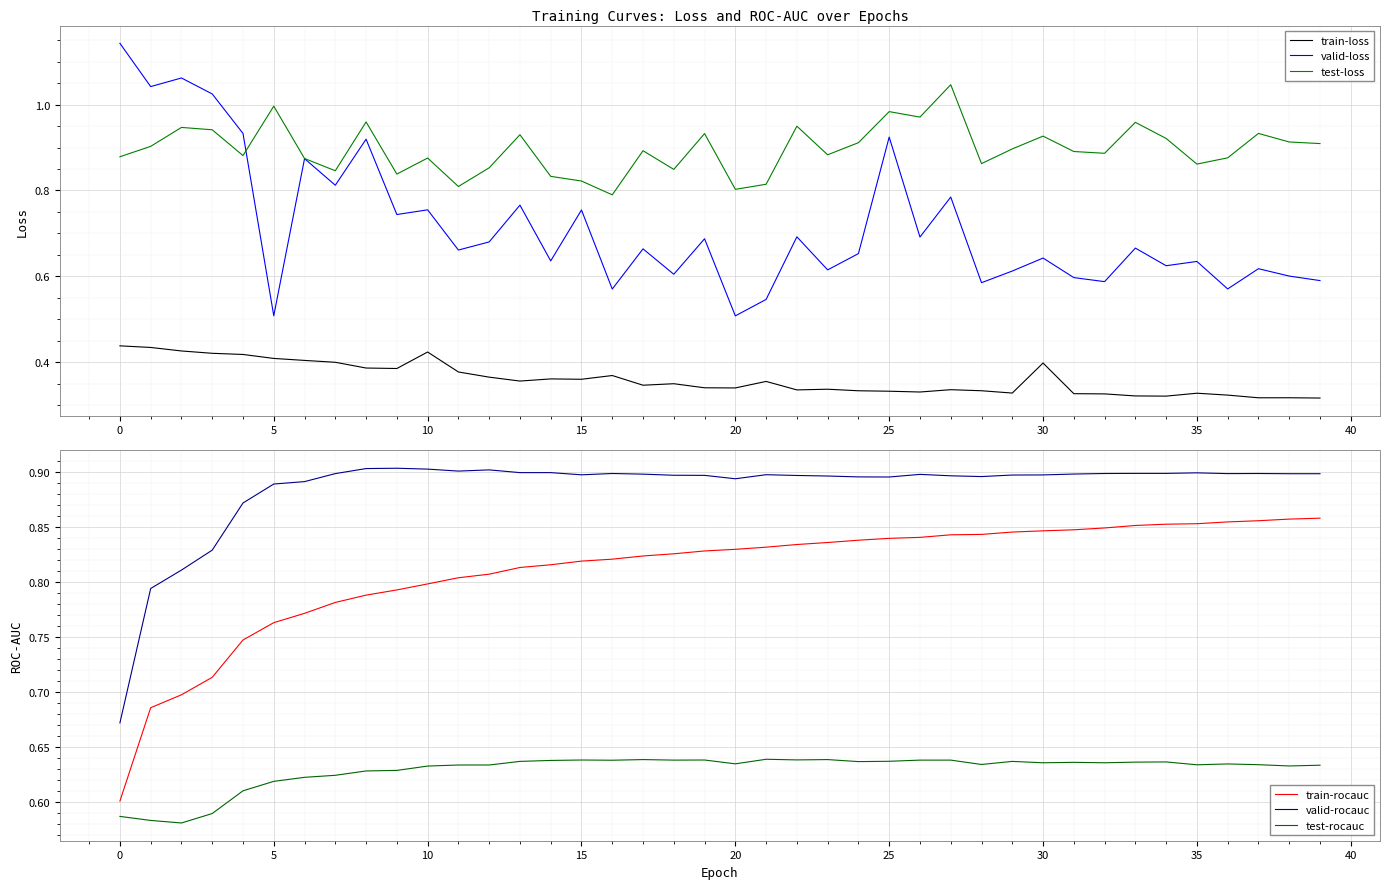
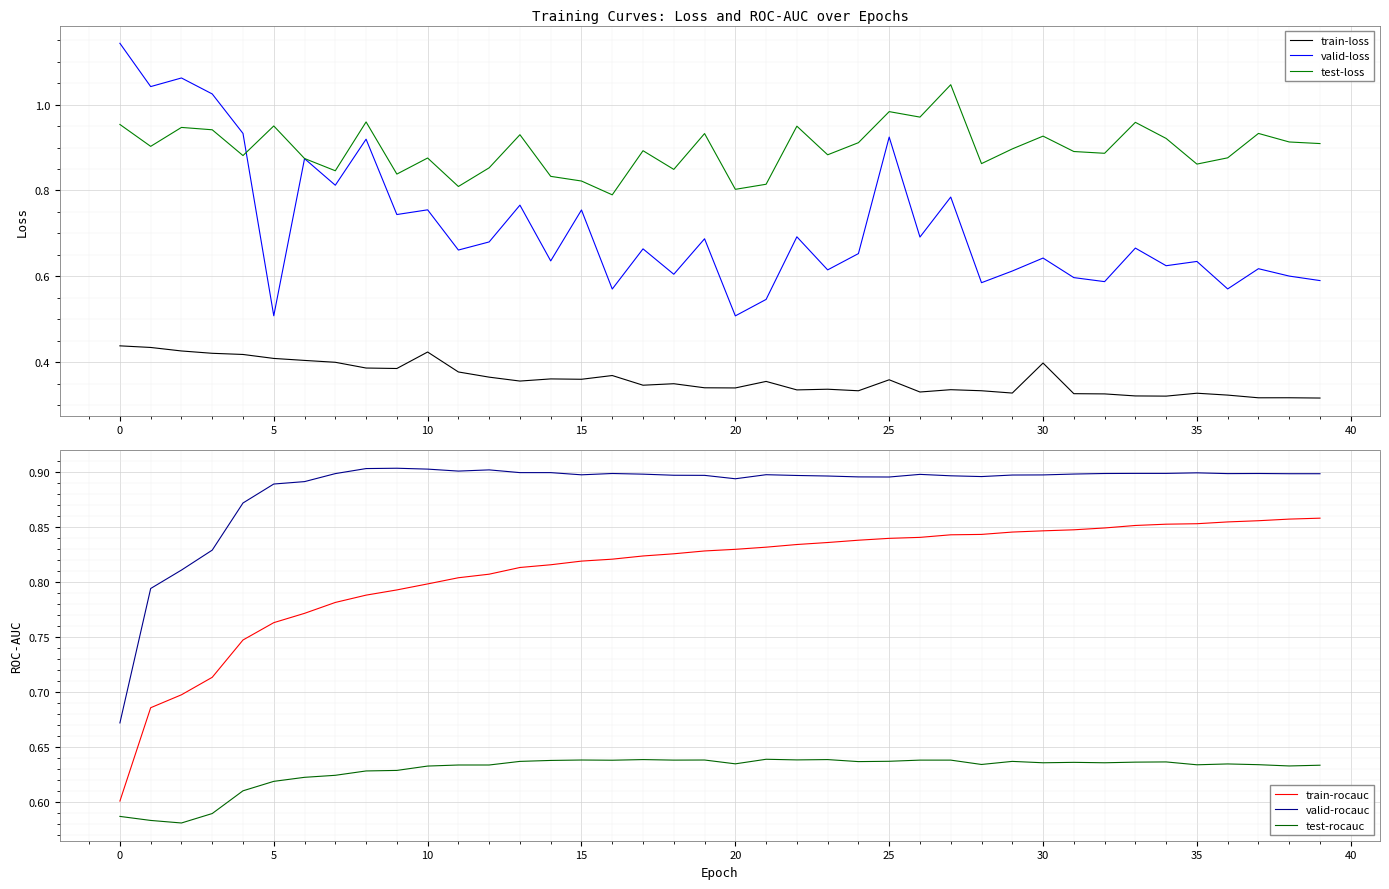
  {
    "Training Curves: Loss and ROC-AUC over Epochs": {
      "train-loss": {
        "0": 0.44,
        "5": 0.41,
        "10": 0.42,
        "15": 0.36,
        "20": 0.34,
-       "25": 0.33,
+       "25": 0.36,
        "30": 0.40,
        "35": 0.33
      },
      "valid-loss": {
        "0": 1.14,
        "5": 0.51,
        "10": 0.75,
        "15": 0.75,
        "20": 0.51,
        "25": 0.92,
        "30": 0.64,
        "35": 0.63
      },
      "test-loss": {
-       "0": 0.88,
-       "5": 1.00,
+       "0": 0.95,
+       "5": 0.95,
        "10": 0.88,
        "15": 0.82,
        "20": 0.80,
        "25": 0.98,
        "30": 0.93,
        "35": 0.86
      }
    }
  }
